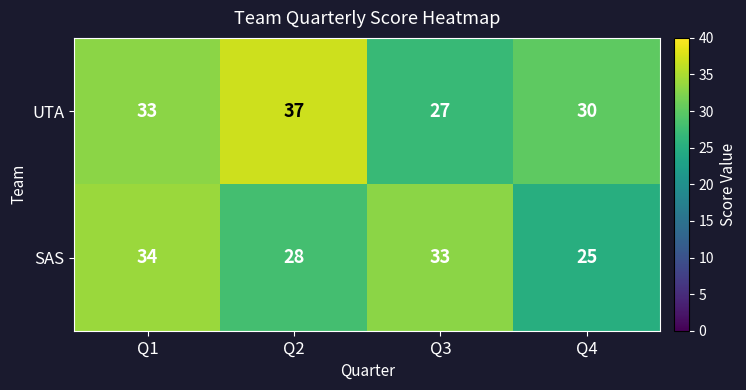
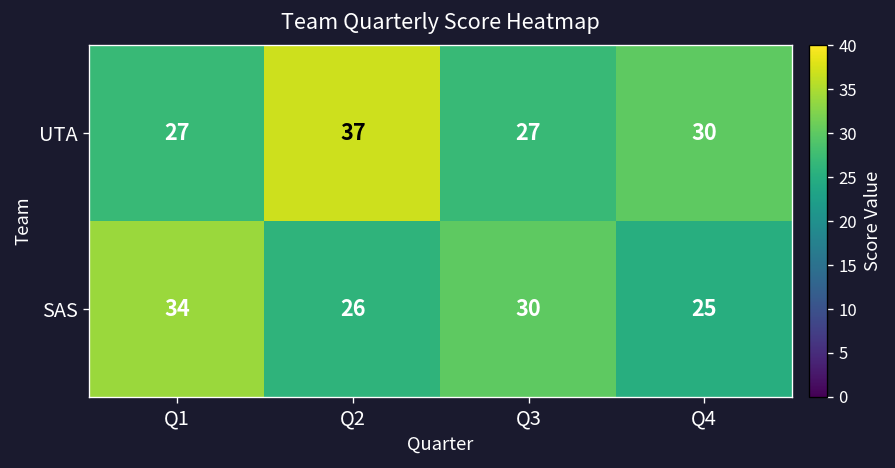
  {
    "UTA": {
-     "Q1": 33,
+     "Q1": 27,
      "Q2": 37,
      "Q3": 27,
      "Q4": 30
    },
    "SAS": {
      "Q1": 34,
-     "Q2": 28,
-     "Q3": 33,
+     "Q2": 26,
+     "Q3": 30,
      "Q4": 25
    }
  }
